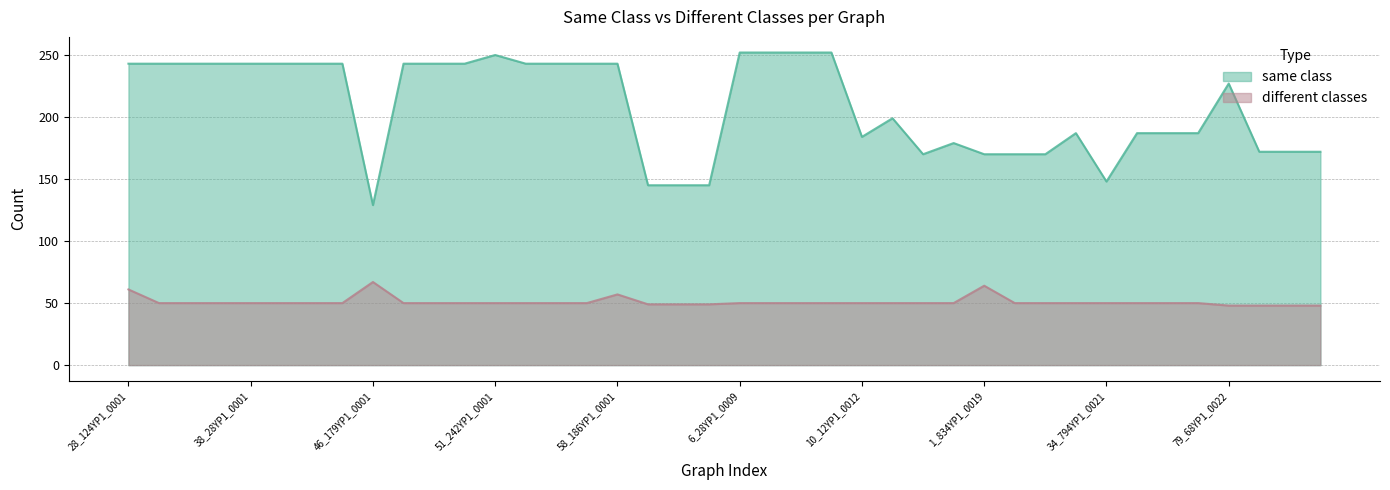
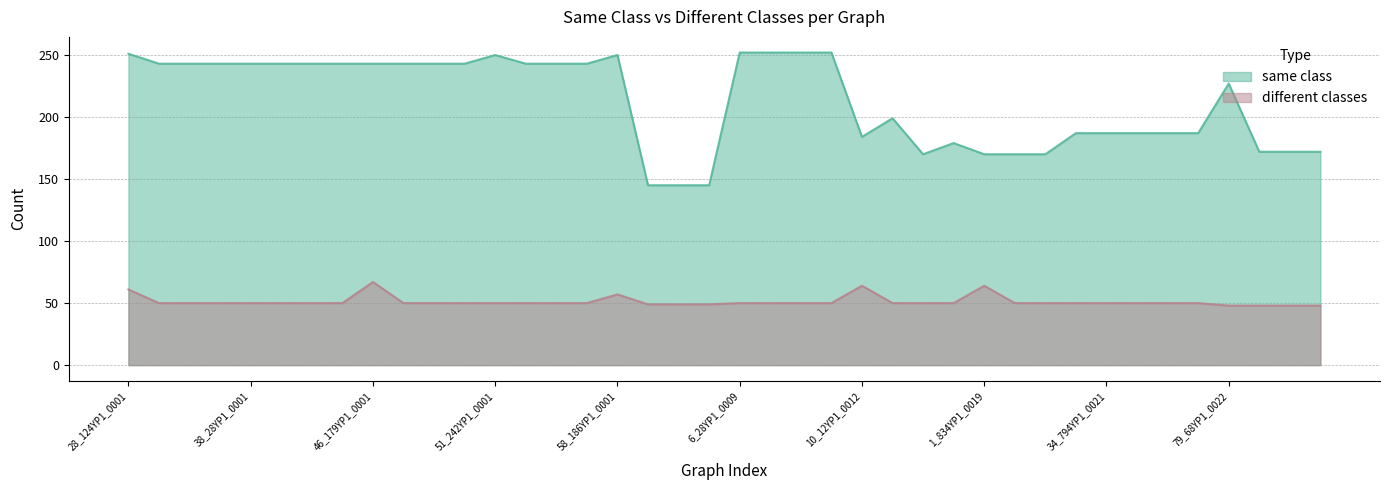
  {
    "same class": {
-     "28_124YP1_0001": 243,
+     "28_124YP1_0001": 251,
      "38_28YP1_0001": 243,
-     "46_179YP1_0001": 129,
+     "46_179YP1_0001": 243,
      "51_242YP1_0001": 250,
-     "58_186YP1_0001": 243,
+     "58_186YP1_0001": 250,
      "6_28YP1_0009": 252,
      "10_12YP1_0012": 184,
      "1_834YP1_0019": 170,
-     "34_794YP1_0021": 148,
+     "34_794YP1_0021": 187,
      "79_68YP1_0022": 227
    },
    "different classes": {
      "28_124YP1_0001": 61,
      "38_28YP1_0001": 50,
      "46_179YP1_0001": 67,
      "51_242YP1_0001": 50,
      "58_186YP1_0001": 57,
      "6_28YP1_0009": 50,
-     "10_12YP1_0012": 50,
+     "10_12YP1_0012": 64,
      "1_834YP1_0019": 64,
      "34_794YP1_0021": 50,
      "79_68YP1_0022": 48
    }
  }
